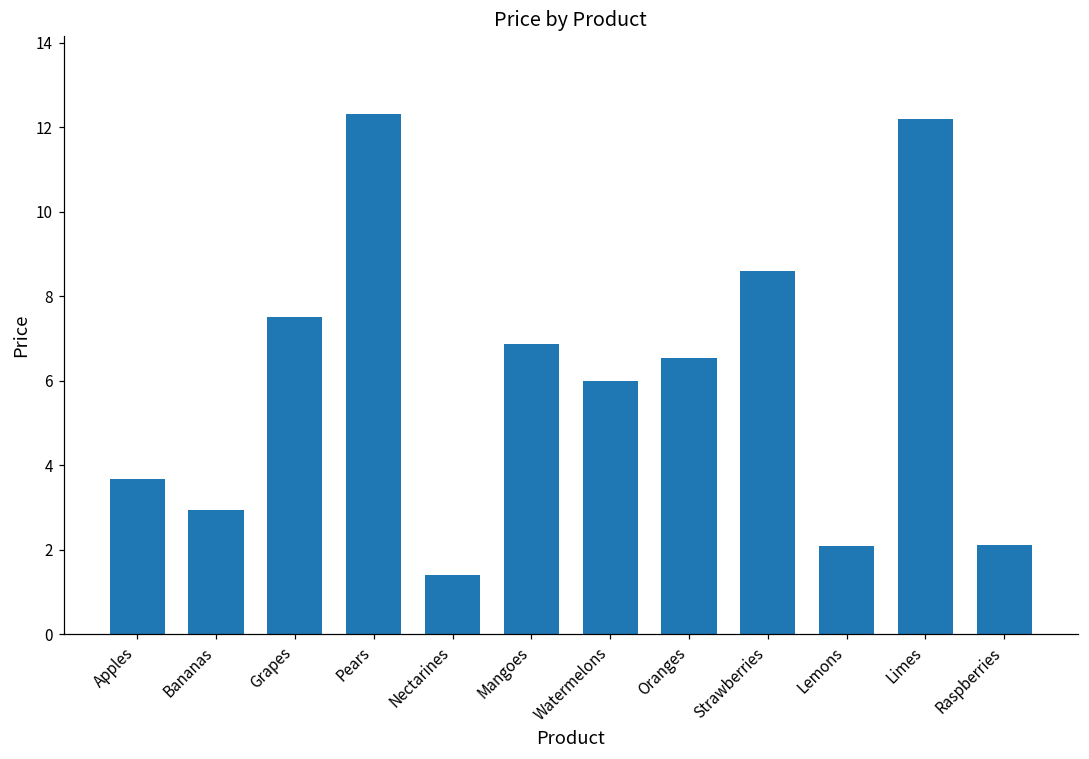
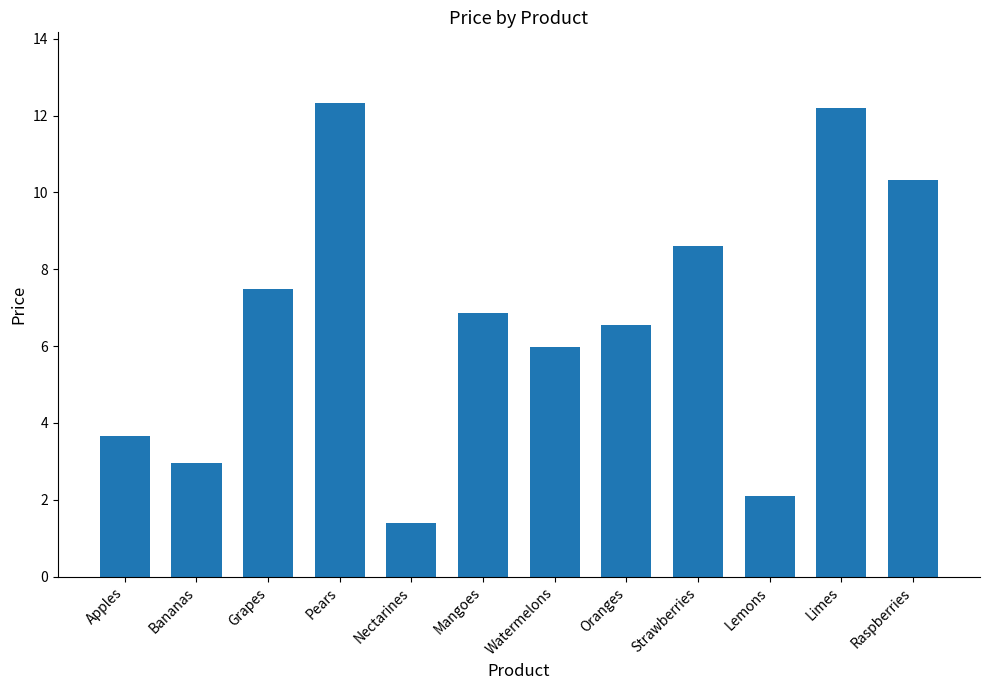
  {
    "Apples": 3.7,
    "Bananas": 3.0,
    "Grapes": 7.5,
    "Pears": 12.3,
    "Nectarines": 1.4,
    "Mangoes": 6.9,
    "Watermelons": 6.0,
    "Oranges": 6.6,
    "Strawberries": 8.6,
    "Lemons": 2.1,
    "Limes": 12.2,
-   "Raspberries": 2.1
+   "Raspberries": 10.3
  }
